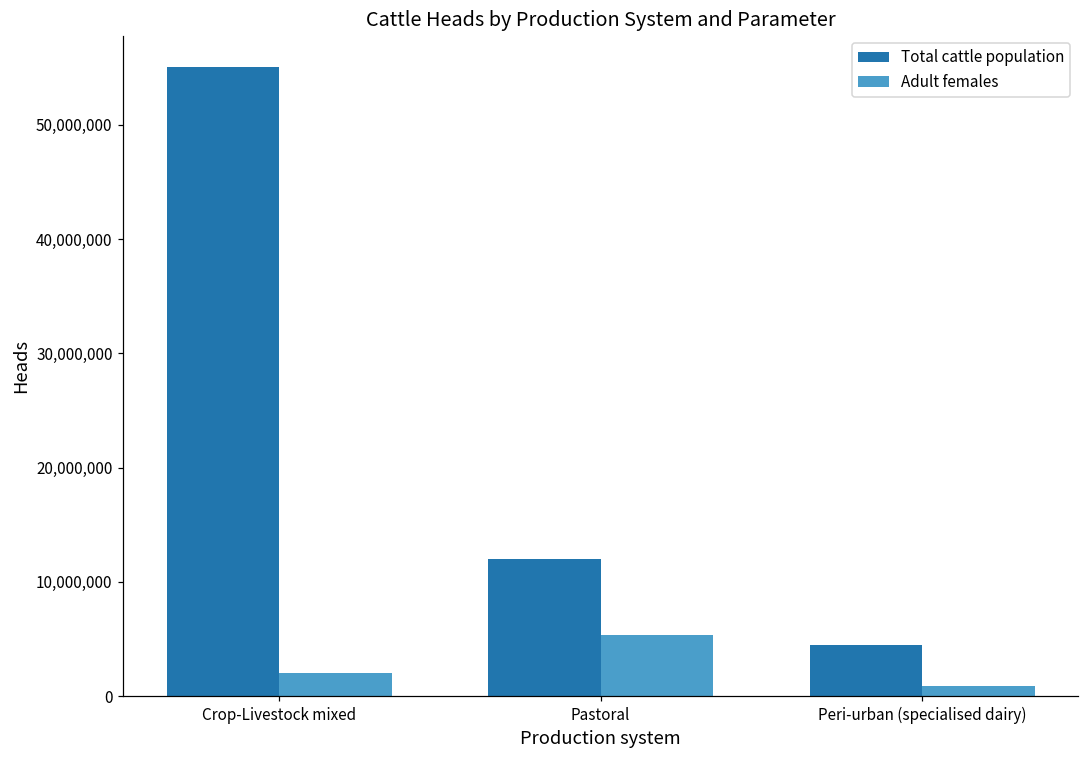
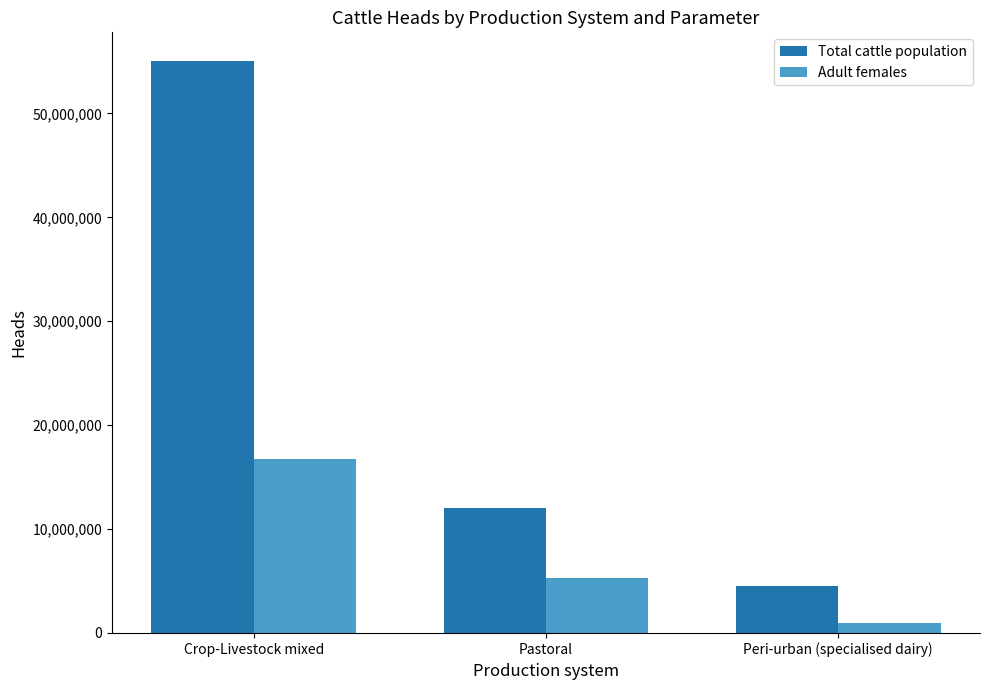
  {
    "Total cattle population": {
      "Crop-Livestock mixed": "55,000,000",
      "Pastoral": "12,000,000",
      "Peri-urban (specialised dairy)": "4,500,000"
    },
    "Adult females": {
-     "Crop-Livestock mixed": "2,000,000",
+     "Crop-Livestock mixed": "16,700,000",
      "Pastoral": "5,300,000",
      "Peri-urban (specialised dairy)": "900,000"
    }
  }
